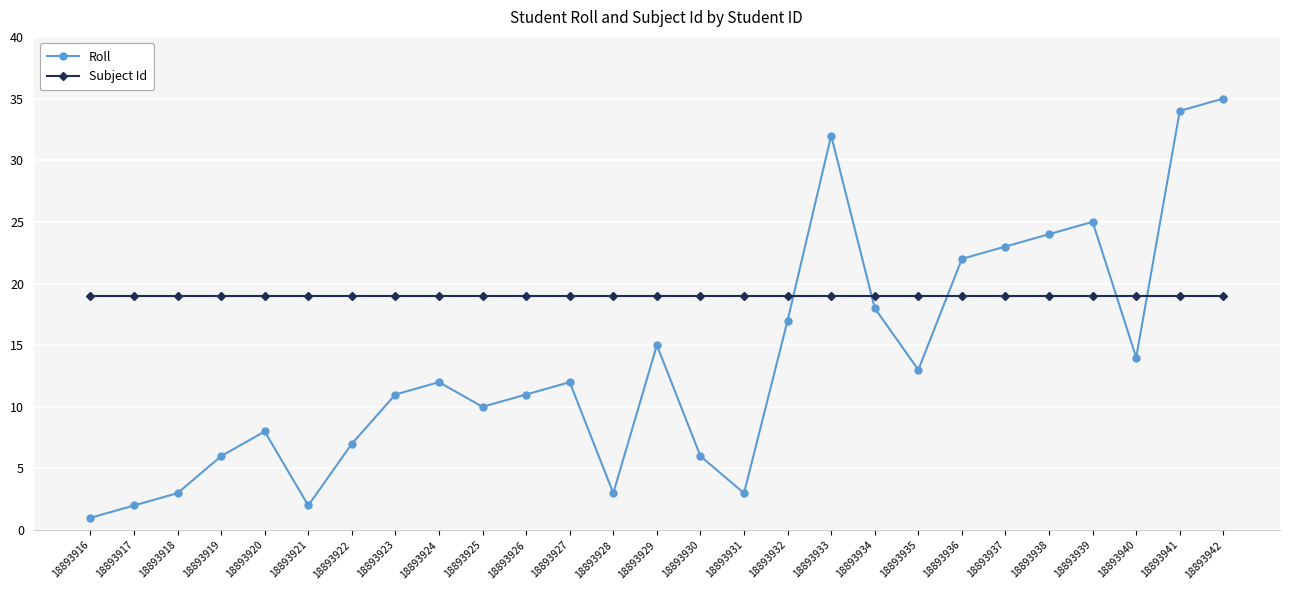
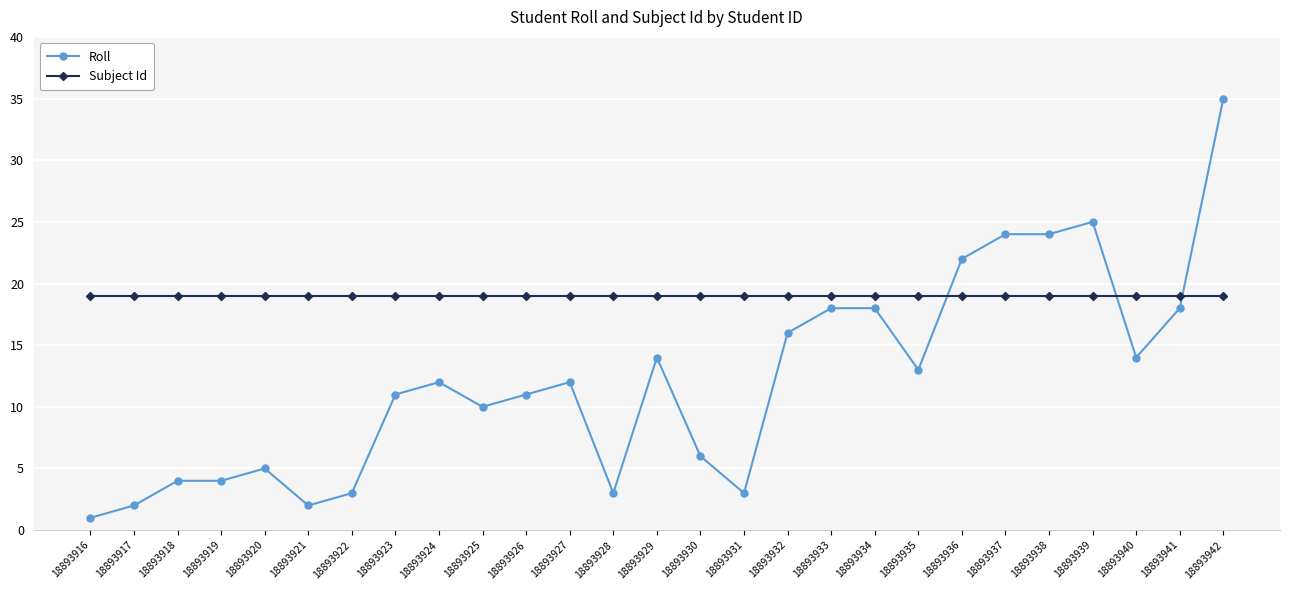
  {
    "Roll": {
      "18893916": 1,
      "18893917": 2,
-     "18893918": 3,
-     "18893919": 6,
-     "18893920": 8,
+     "18893918": 4,
+     "18893919": 4,
+     "18893920": 5,
      "18893921": 2,
-     "18893922": 7,
+     "18893922": 3,
      "18893923": 11,
      "18893924": 12,
      "18893925": 10,
      "18893926": 11,
      "18893927": 12,
      "18893928": 3,
-     "18893929": 15,
+     "18893929": 14,
      "18893930": 6,
      "18893931": 3,
-     "18893932": 17,
-     "18893933": 32,
+     "18893932": 16,
+     "18893933": 18,
      "18893934": 18,
      "18893935": 13,
      "18893936": 22,
-     "18893937": 23,
+     "18893937": 24,
      "18893938": 24,
      "18893939": 25,
      "18893940": 14,
-     "18893941": 34,
+     "18893941": 18,
      "18893942": 35
    },
    "Subject Id": {
      "18893916": 19,
      "18893917": 19,
      "18893918": 19,
      "18893919": 19,
      "18893920": 19,
      "18893921": 19,
      "18893922": 19,
      "18893923": 19,
      "18893924": 19,
      "18893925": 19,
      "18893926": 19,
      "18893927": 19,
      "18893928": 19,
      "18893929": 19,
      "18893930": 19,
      "18893931": 19,
      "18893932": 19,
      "18893933": 19,
      "18893934": 19,
      "18893935": 19,
      "18893936": 19,
      "18893937": 19,
      "18893938": 19,
      "18893939": 19,
      "18893940": 19,
      "18893941": 19,
      "18893942": 19
    }
  }
